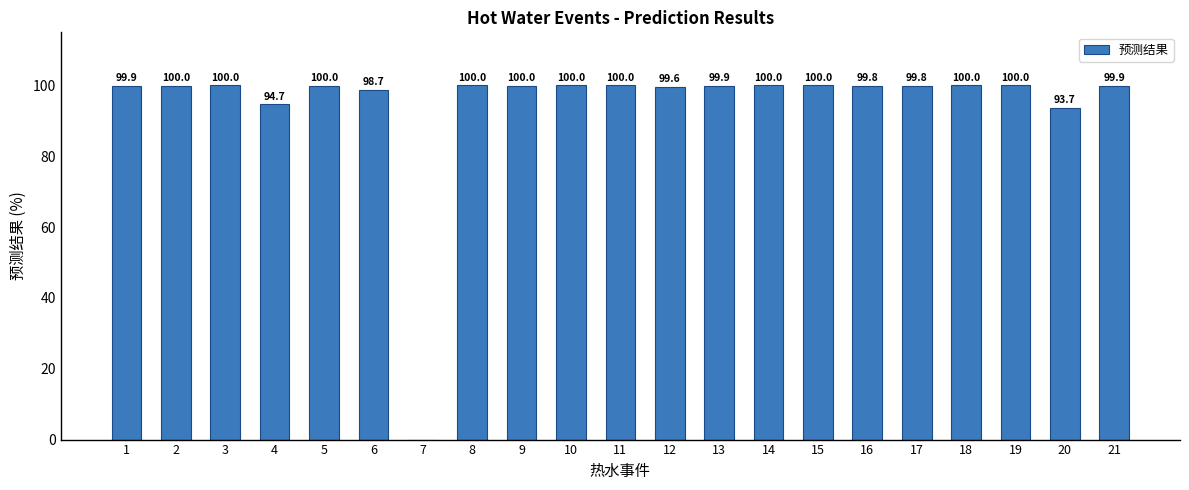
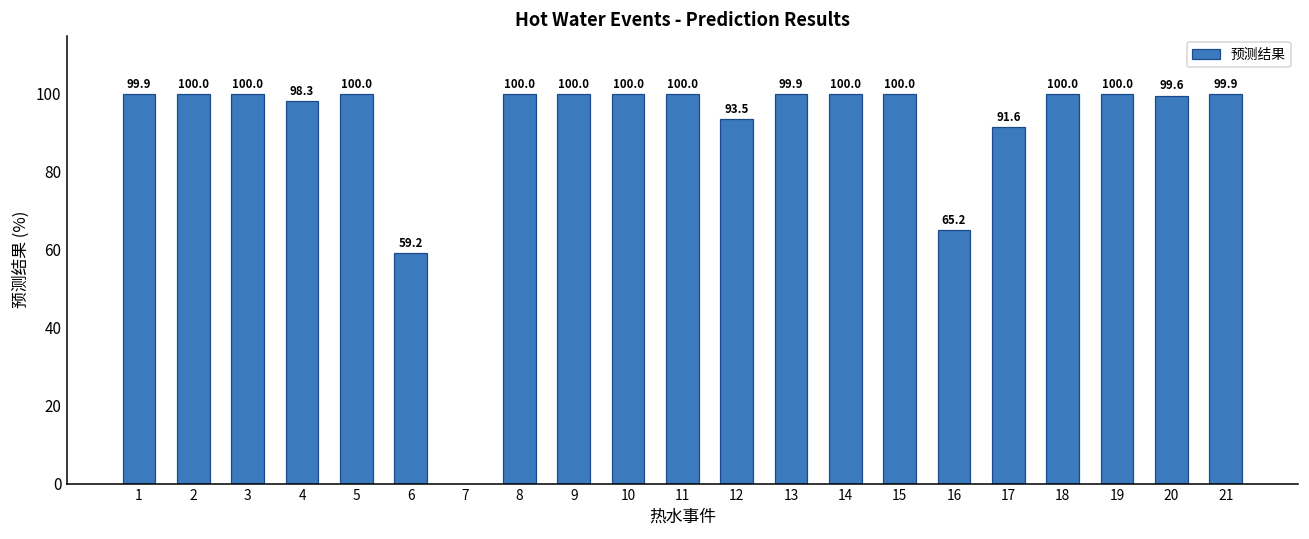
  {
    "1": 99.9,
    "2": 100.0,
    "3": 100.0,
-   "4": 94.7,
+   "4": 98.3,
    "5": 100.0,
-   "6": 98.7,
+   "6": 59.2,
    "8": 100.0,
    "9": 100.0,
    "10": 100.0,
    "11": 100.0,
-   "12": 99.6,
+   "12": 93.5,
    "13": 99.9,
    "14": 100.0,
    "15": 100.0,
-   "16": 99.8,
-   "17": 99.8,
+   "16": 65.2,
+   "17": 91.6,
    "18": 100.0,
    "19": 100.0,
-   "20": 93.7,
+   "20": 99.6,
    "21": 99.9
  }
